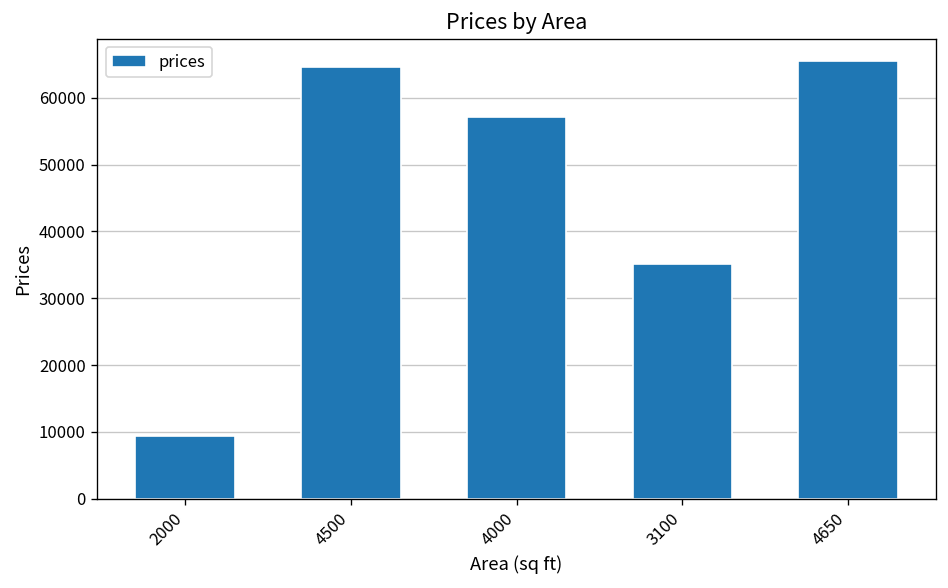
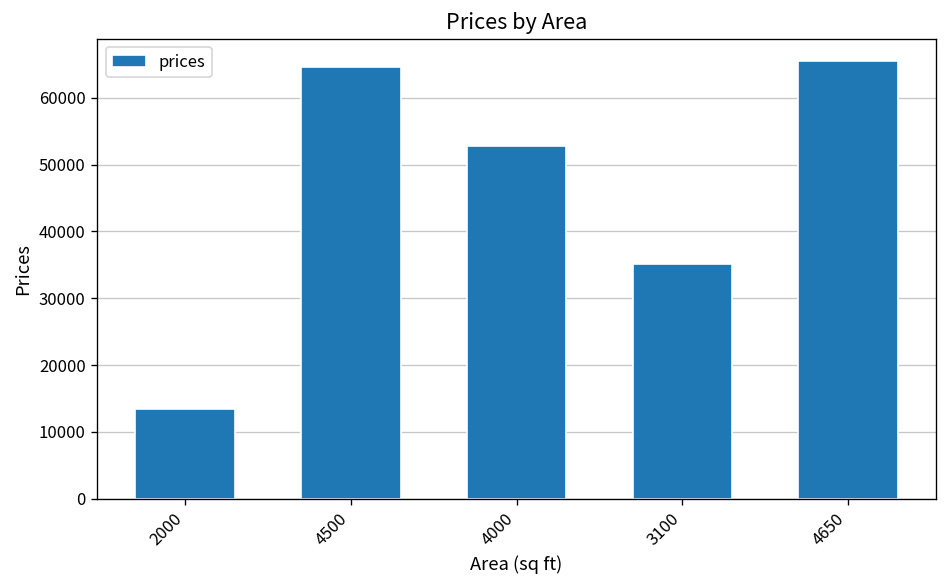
  {
-   "2000": 9000,
+   "2000": 13000,
    "4500": 65000,
-   "4000": 57000,
+   "4000": 53000,
    "3100": 35000,
    "4650": 66000
  }
